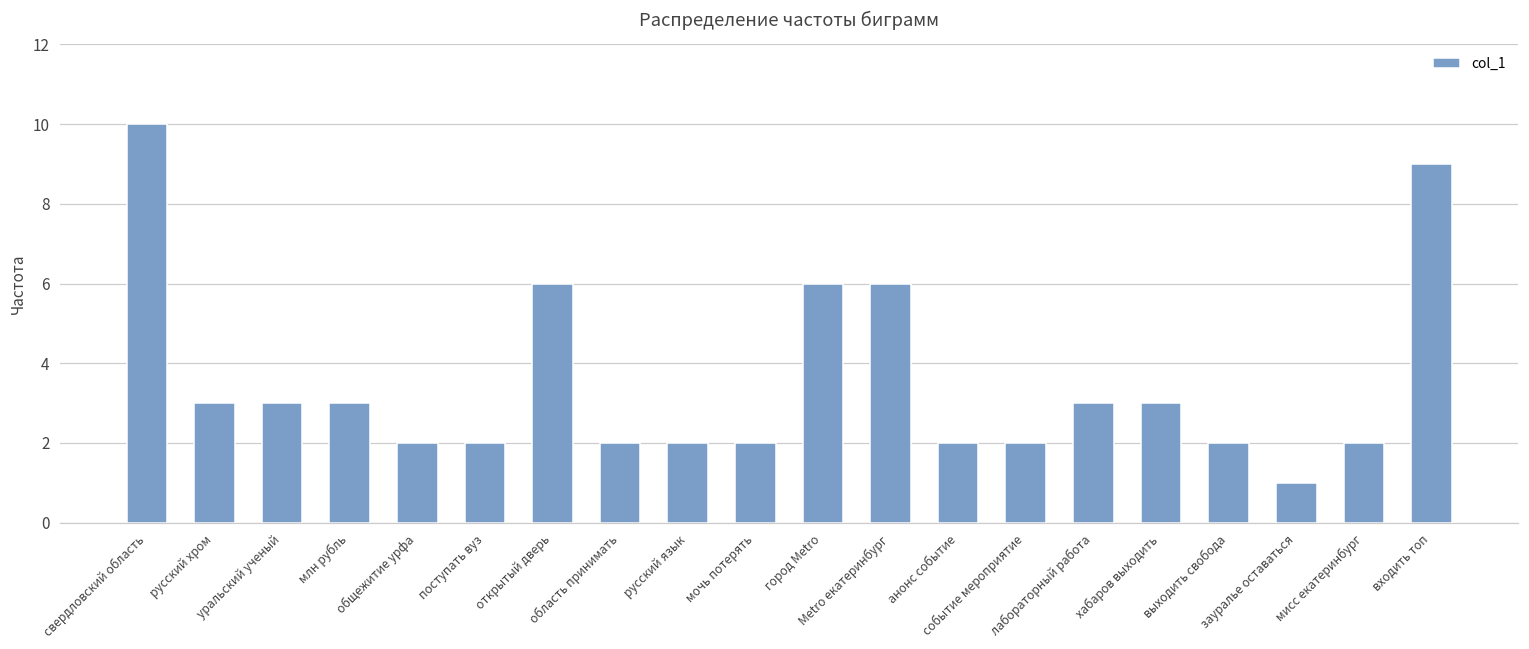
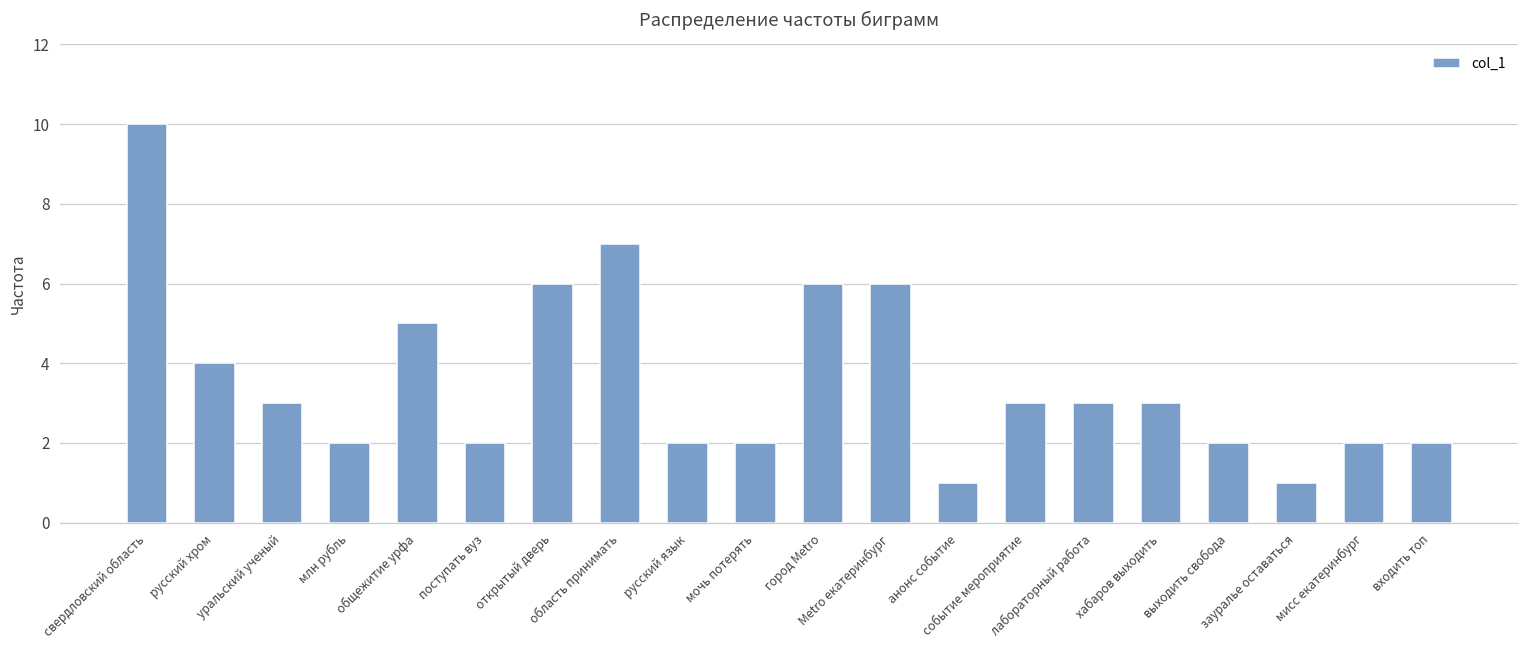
  {
    "свердловский область": 10,
-   "русский хром": 3,
+   "русский хром": 4,
    "уральский ученый": 3,
-   "млн рубль": 3,
-   "общежитие урфа": 2,
+   "млн рубль": 2,
+   "общежитие урфа": 5,
    "поступать вуз": 2,
    "открытый дверь": 6,
-   "область принимать": 2,
+   "область принимать": 7,
    "русский язык": 2,
    "мочь потерять": 2,
    "город Metro": 6,
    "Metro екатеринбург": 6,
-   "анонс событие": 2,
-   "событие мероприятие": 2,
+   "анонс событие": 1,
+   "событие мероприятие": 3,
    "лабораторный работа": 3,
    "хабаров выходить": 3,
    "выходить свобода": 2,
    "зауралье оставаться": 1,
    "мисс екатеринбург": 2,
-   "входить топ": 9
+   "входить топ": 2
  }
